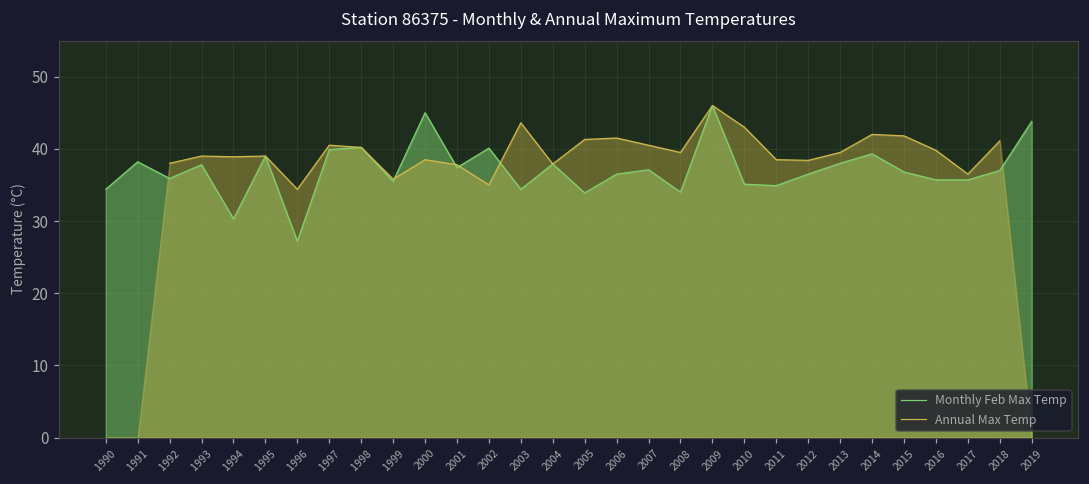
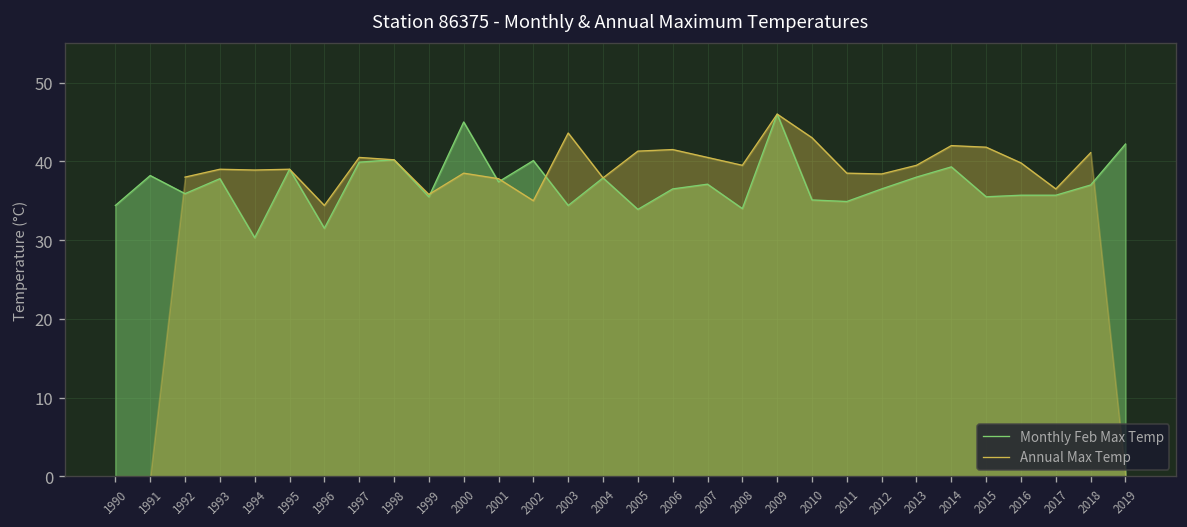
  {
    "Monthly Feb Max Temp": {
      "1990": 34,
      "1991": 38,
      "1992": 36,
      "1993": 38,
      "1994": 30,
-     "1996": 27,
+     "1996": 32,
      "1997": 40,
      "2000": 45,
      "2001": 37,
      "2002": 40,
      "2003": 34,
      "2005": 34,
      "2006": 37,
      "2007": 37,
      "2008": 34,
      "2010": 35,
      "2011": 35,
      "2012": 37,
      "2013": 38,
      "2014": 39,
-     "2015": 37,
+     "2015": 36,
      "2016": 36,
      "2017": 36,
      "2018": 37,
-     "2019": 44
+     "2019": 42
    }
  }
